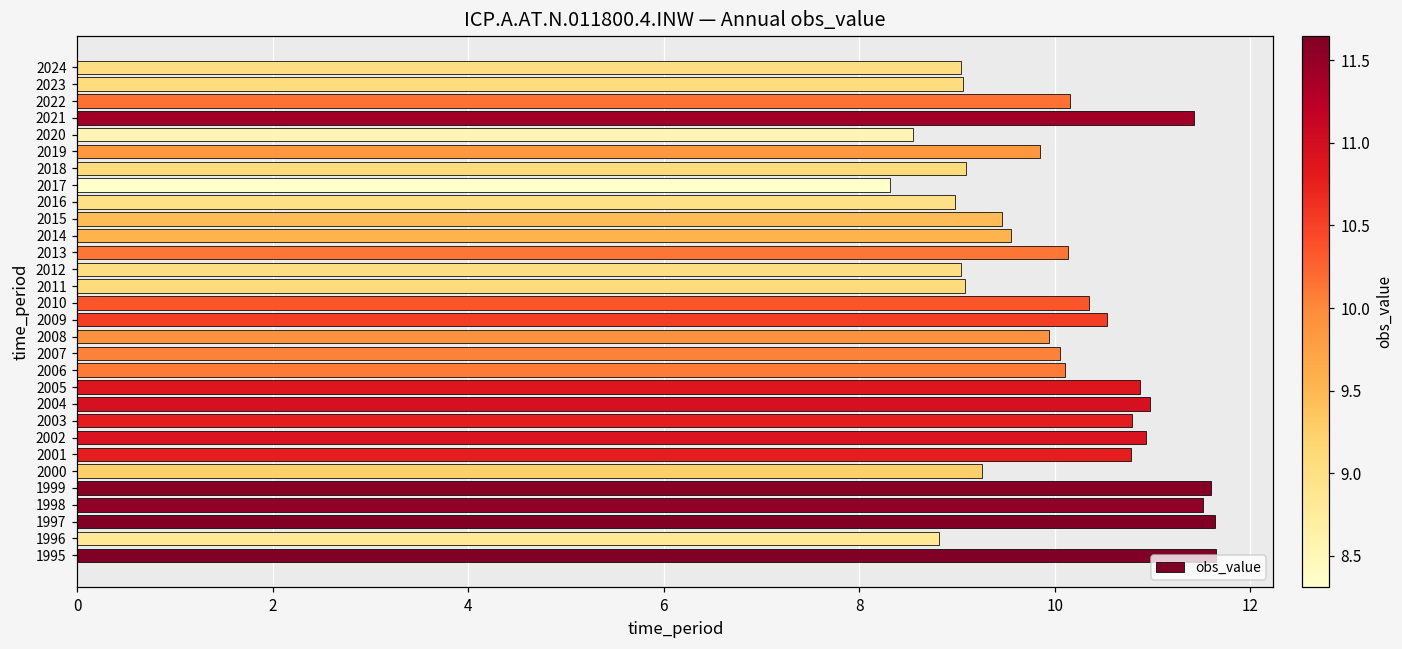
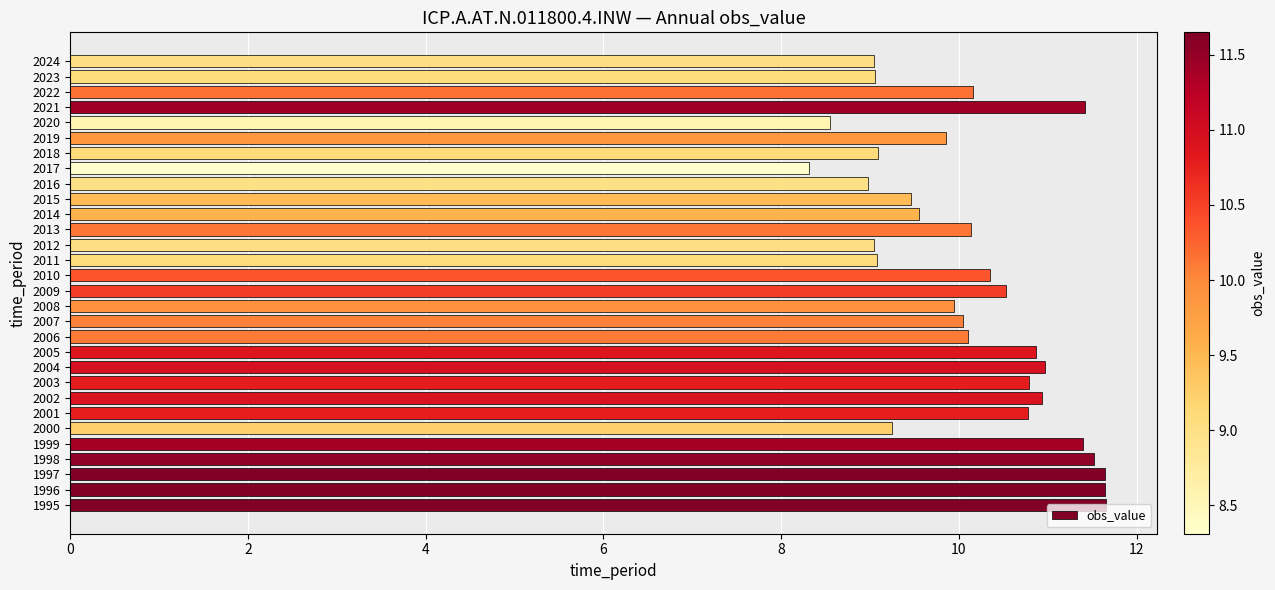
  {
    "2024": 9.0,
    "2023": 9.1,
    "2022": 10.2,
    "2021": 11.4,
    "2020": 8.6,
    "2019": 9.9,
    "2018": 9.1,
    "2017": 8.3,
    "2016": 9.0,
    "2015": 9.5,
    "2014": 9.6,
    "2013": 10.1,
    "2012": 9.0,
    "2011": 9.1,
    "2010": 10.4,
    "2009": 10.5,
    "2008": 9.9,
    "2007": 10.1,
    "2006": 10.1,
    "2005": 10.9,
    "2004": 11.0,
    "2003": 10.8,
    "2002": 10.9,
    "2001": 10.8,
    "2000": 9.3,
-   "1999": 11.6,
+   "1999": 11.4,
    "1998": 11.5,
    "1997": 11.6,
-   "1996": 8.8
+   "1996": 11.6
  }
